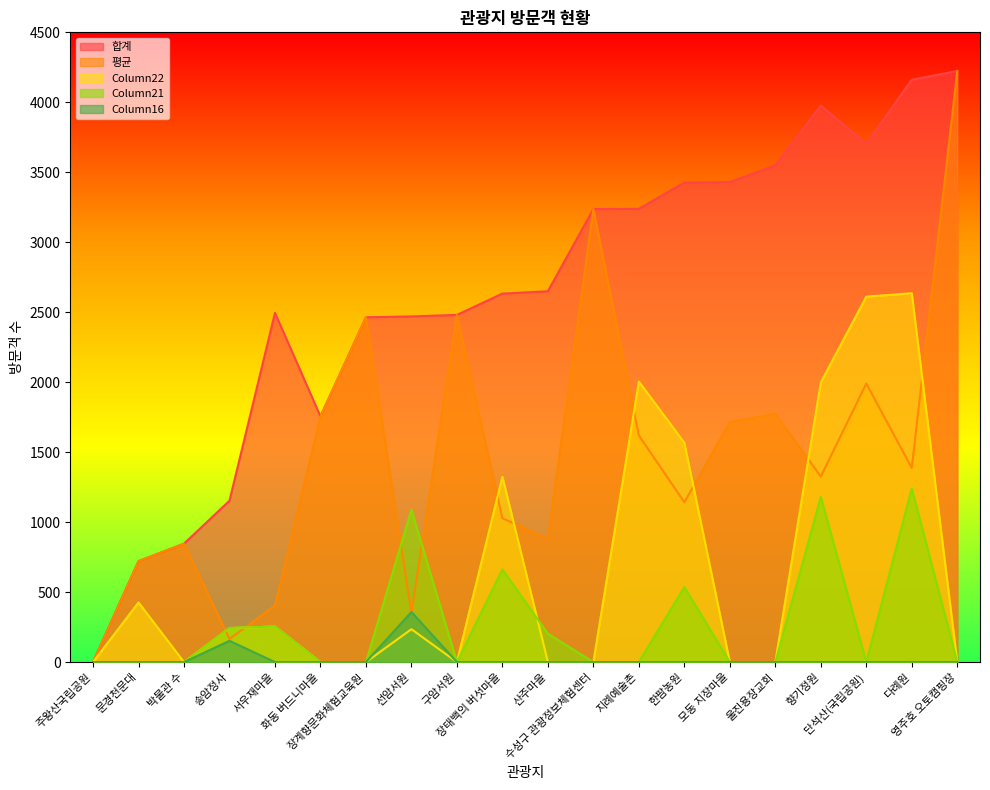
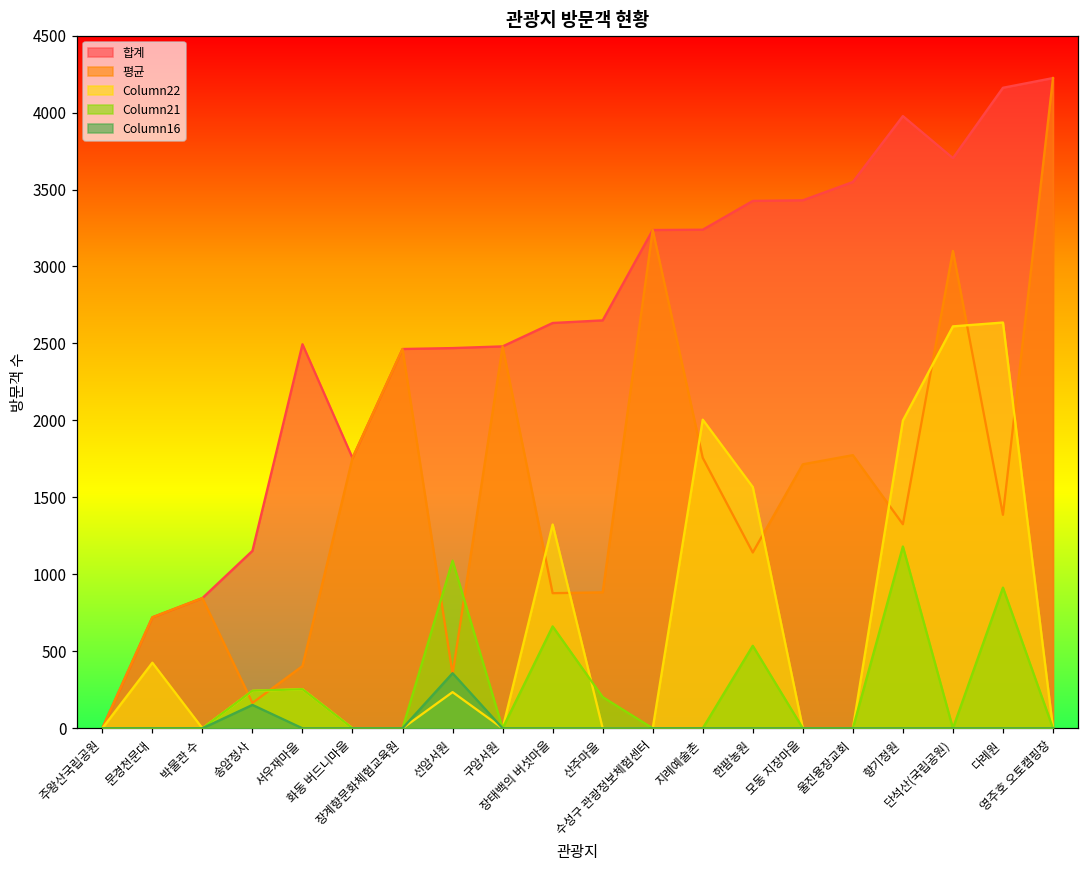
  {
    "합계": {
      "송암정사": 1150,
      "서우재마을": 2500,
      "선암서원": 2470,
      "장태백의 버섯마을": 2630,
      "산주마을": 2650,
      "지례예술촌": 3240,
      "한팜농원": 3430,
      "모동 지장마을": 3430,
      "울진용장교회": 3550,
      "향기정원": 3980,
      "단석산(국립공원)": 3700,
      "다례원": 4160
    },
    "평균": {
      "서우재마을": 400,
-     "장태백의 버섯마을": 1030,
+     "장태백의 버섯마을": 880,
      "산주마을": 880,
-     "지례예술촌": 1620,
+     "지례예술촌": 1760,
      "한팜농원": 1140,
      "모동 지장마을": 1720,
      "울진용장교회": 1770,
      "향기정원": 1330,
-     "단석산(국립공원)": 1990,
+     "단석산(국립공원)": 3100,
      "다례원": 1390
    },
    "Column22": {
      "문경천문대": 430,
      "선암서원": 240,
      "장태백의 버섯마을": 1320,
      "지례예술촌": 2010,
      "한팜농원": 1570,
      "향기정원": 2000,
      "단석산(국립공원)": 2610,
      "다례원": 2640
    },
    "Column21": {
      "선암서원": 1090,
      "장태백의 버섯마을": 660,
      "산주마을": 200,
      "한팜농원": 540,
      "향기정원": 1180,
-     "다례원": 1240
+     "다례원": 910
    },
    "Column16": {
      "서우재마을": 0,
      "장태백의 버섯마을": 0,
      "한팜농원": 0,
      "향기정원": 0,
      "다례원": 0
    }
  }
